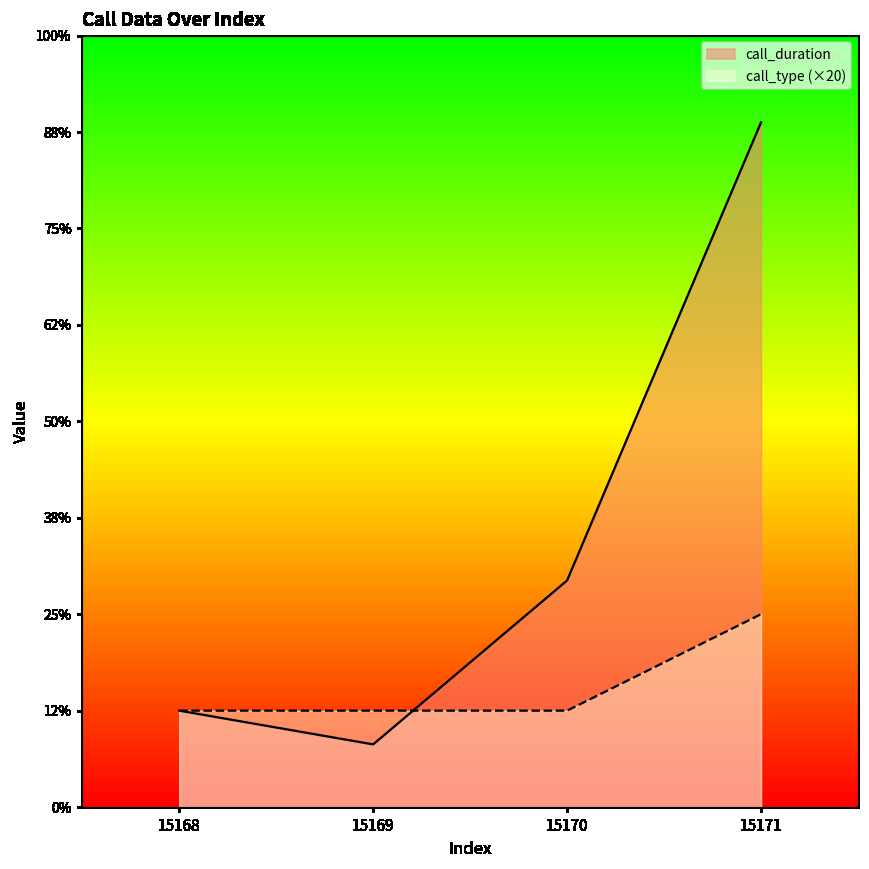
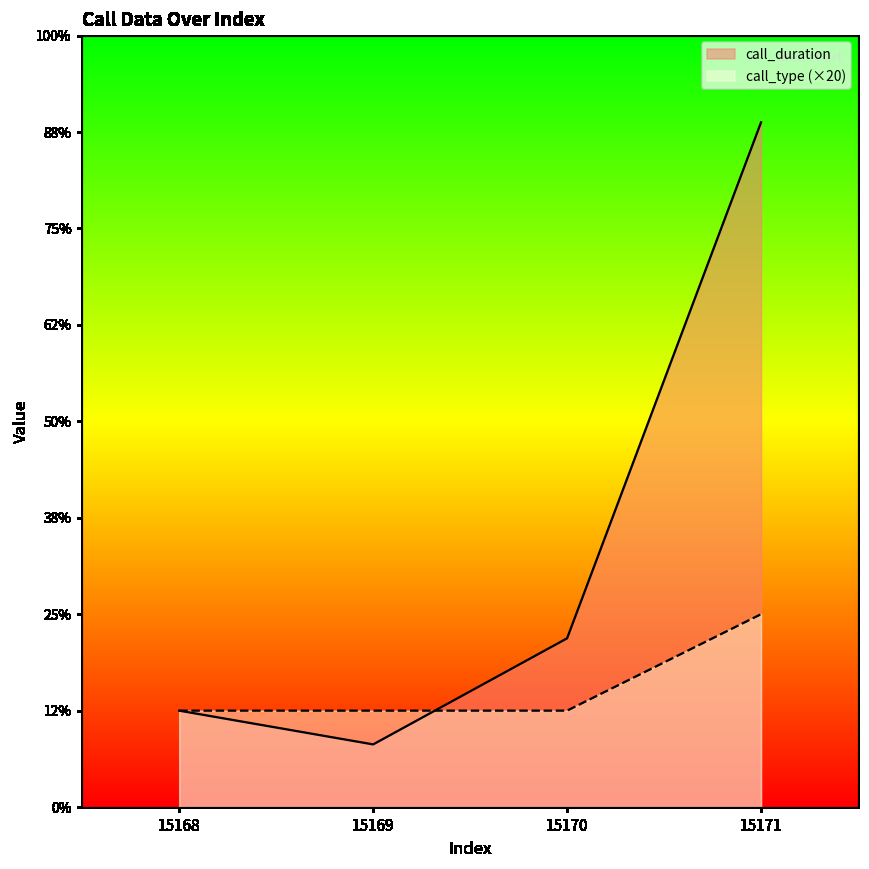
  {
    "call_duration": {
      "15169": "8%",
-     "15170": "29%",
+     "15170": "22%",
      "15171": "89%"
    },
    "call_type (×20)": {
      "15169": "13%",
      "15170": "13%",
      "15171": "25%"
    }
  }
